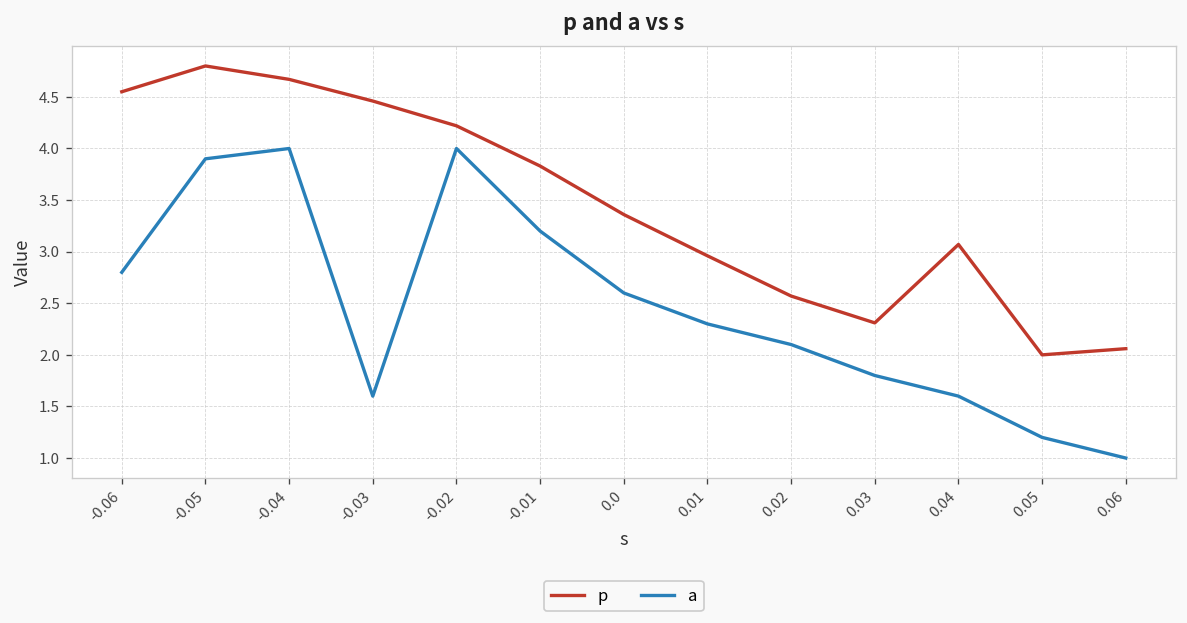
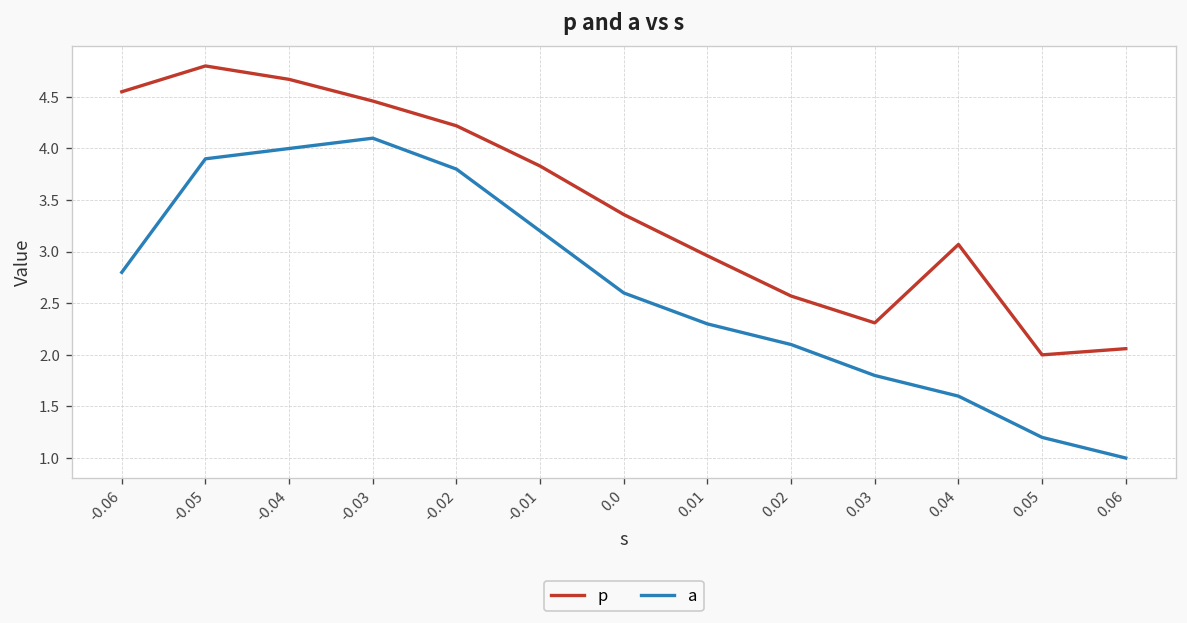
  {
    "p": {
      "-0.06": 4.6,
      "-0.05": 4.8,
      "-0.04": 4.7,
      "-0.03": 4.5,
      "-0.02": 4.2,
      "-0.01": 3.8,
      "0.0": 3.4,
      "0.01": 3.0,
      "0.02": 2.6,
      "0.03": 2.3,
      "0.04": 3.1,
      "0.05": 2.0,
      "0.06": 2.1
    },
    "a": {
      "-0.06": 2.8,
      "-0.05": 3.9,
      "-0.04": 4.0,
-     "-0.03": 1.6,
-     "-0.02": 4.0,
+     "-0.03": 4.1,
+     "-0.02": 3.8,
      "-0.01": 3.2,
      "0.0": 2.6,
      "0.01": 2.3,
      "0.02": 2.1,
      "0.03": 1.8,
      "0.04": 1.6,
      "0.05": 1.2,
      "0.06": 1.0
    }
  }
